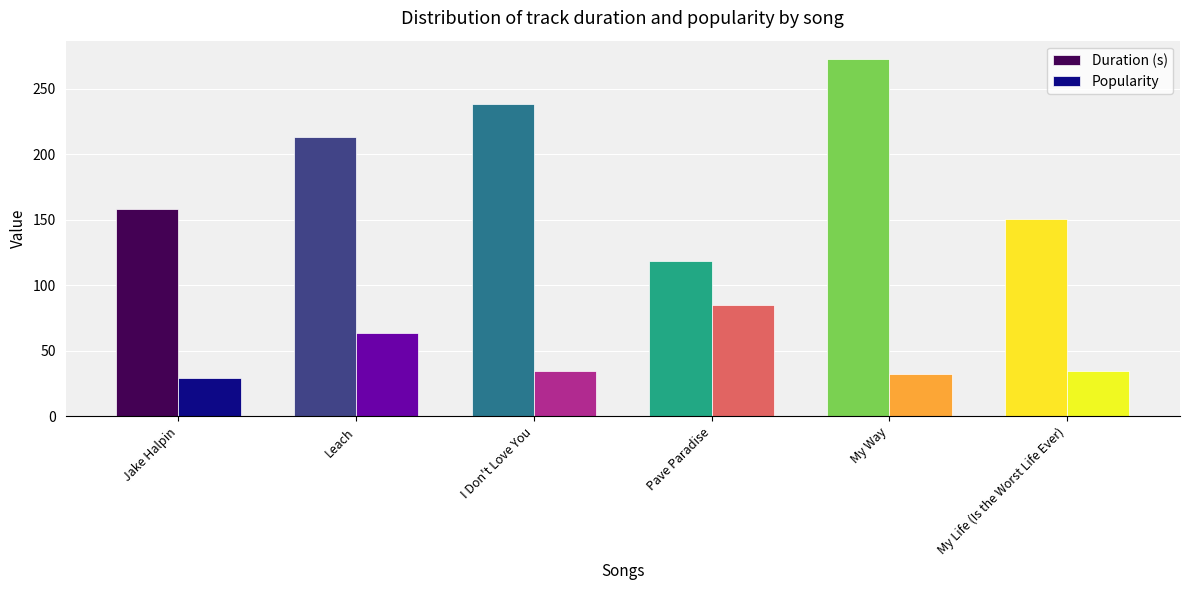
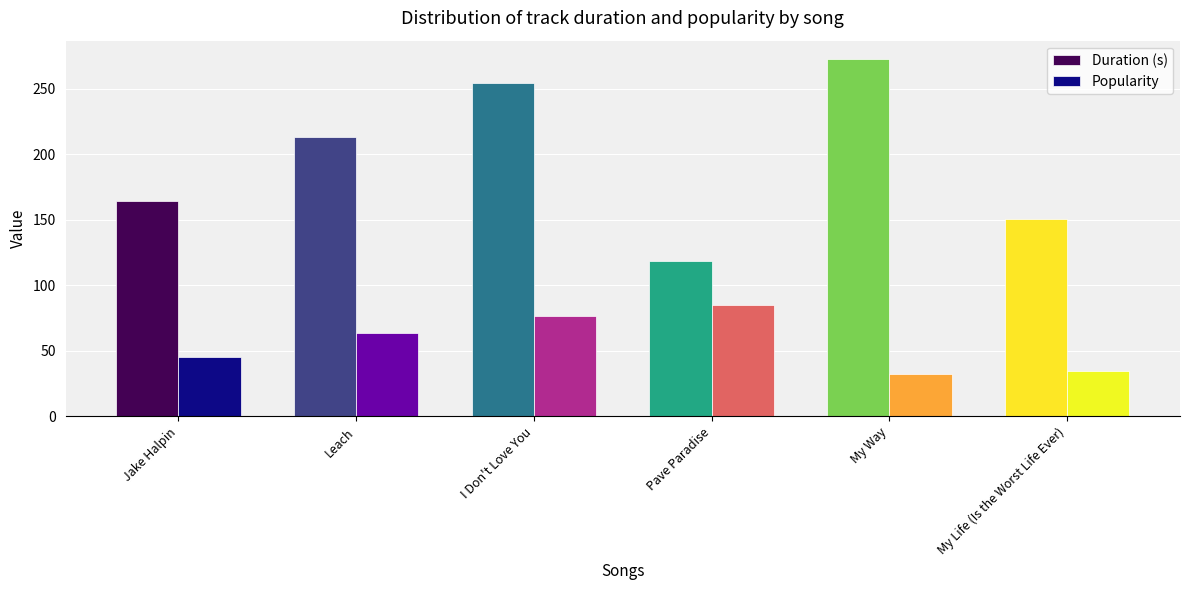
  {
    "Duration (s)": {
-     "Jake Halpin": 158,
+     "Jake Halpin": 164,
      "Leach": 213,
-     "I Don't Love You": 239,
+     "I Don't Love You": 254,
      "Pave Paradise": 119,
      "My Way": 273,
      "My Life (Is the Worst Life Ever)": 151
    },
    "Popularity": {
-     "Jake Halpin": 29,
+     "Jake Halpin": 45,
      "Leach": 64,
-     "I Don't Love You": 35,
+     "I Don't Love You": 77,
      "Pave Paradise": 85,
      "My Way": 32,
      "My Life (Is the Worst Life Ever)": 35
    }
  }
